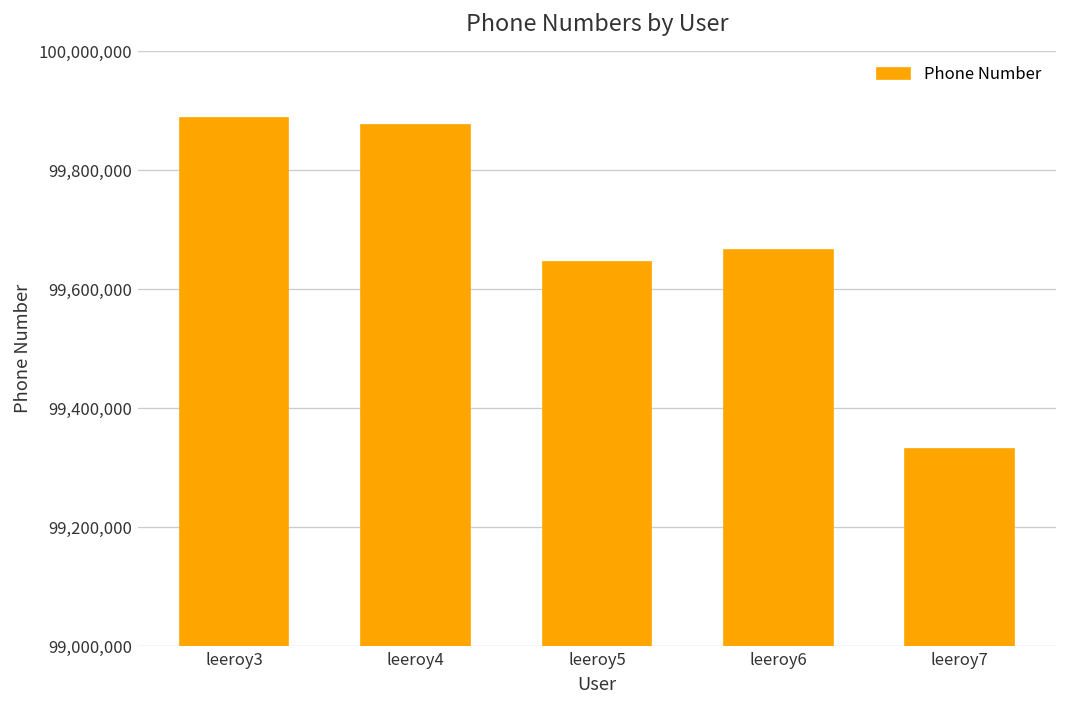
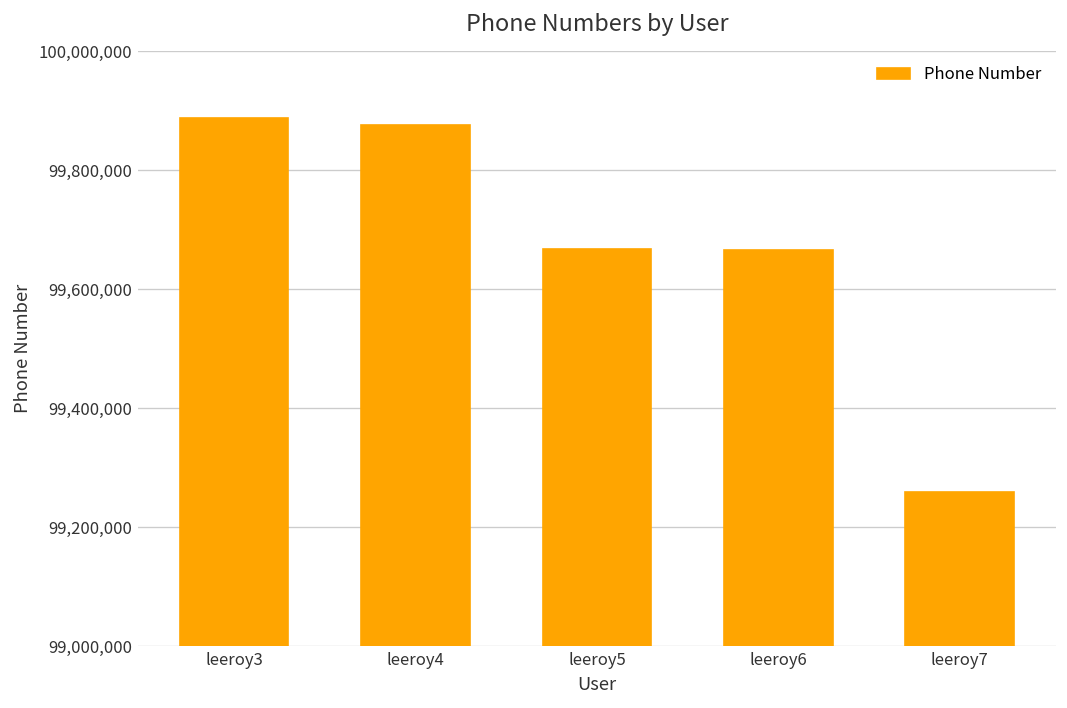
  {
    "leeroy3": "99,890,000",
    "leeroy4": "99,880,000",
-   "leeroy5": "99,650,000",
+   "leeroy5": "99,670,000",
    "leeroy6": "99,670,000",
-   "leeroy7": "99,330,000"
+   "leeroy7": "99,260,000"
  }
